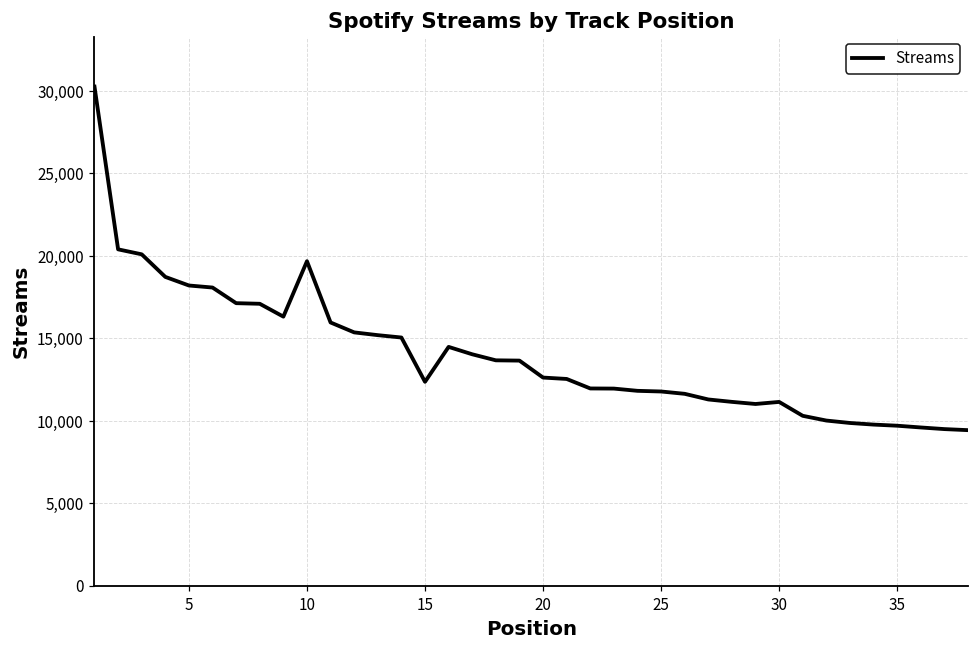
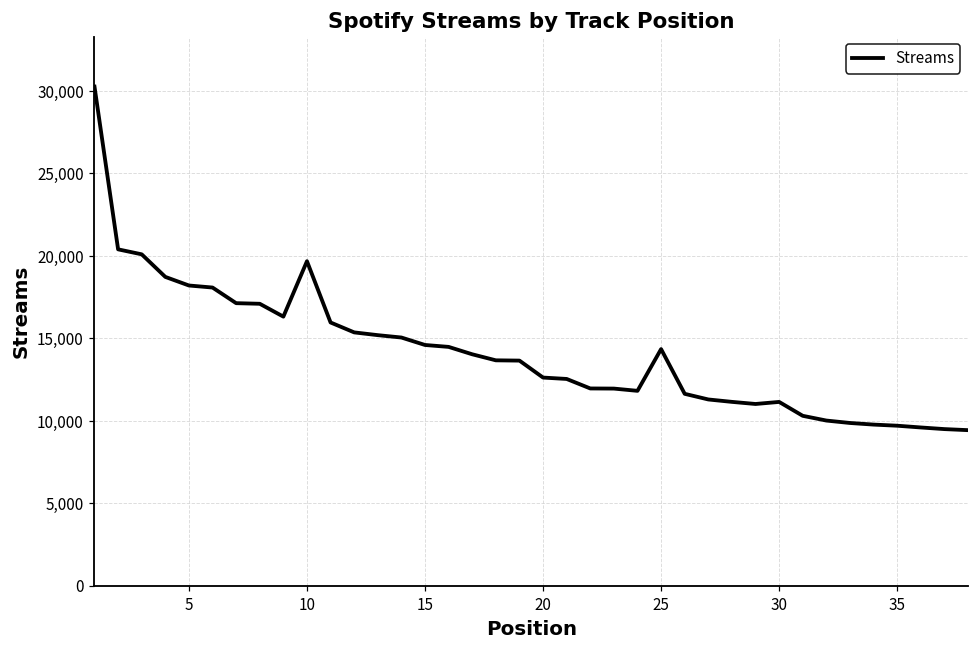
  {
    "5": "18,200",
    "10": "19,700",
-   "15": "12,400",
+   "15": "14,600",
    "20": "12,600",
-   "25": "11,800",
+   "25": "14,400",
    "30": "11,200",
    "35": "9,700"
  }
